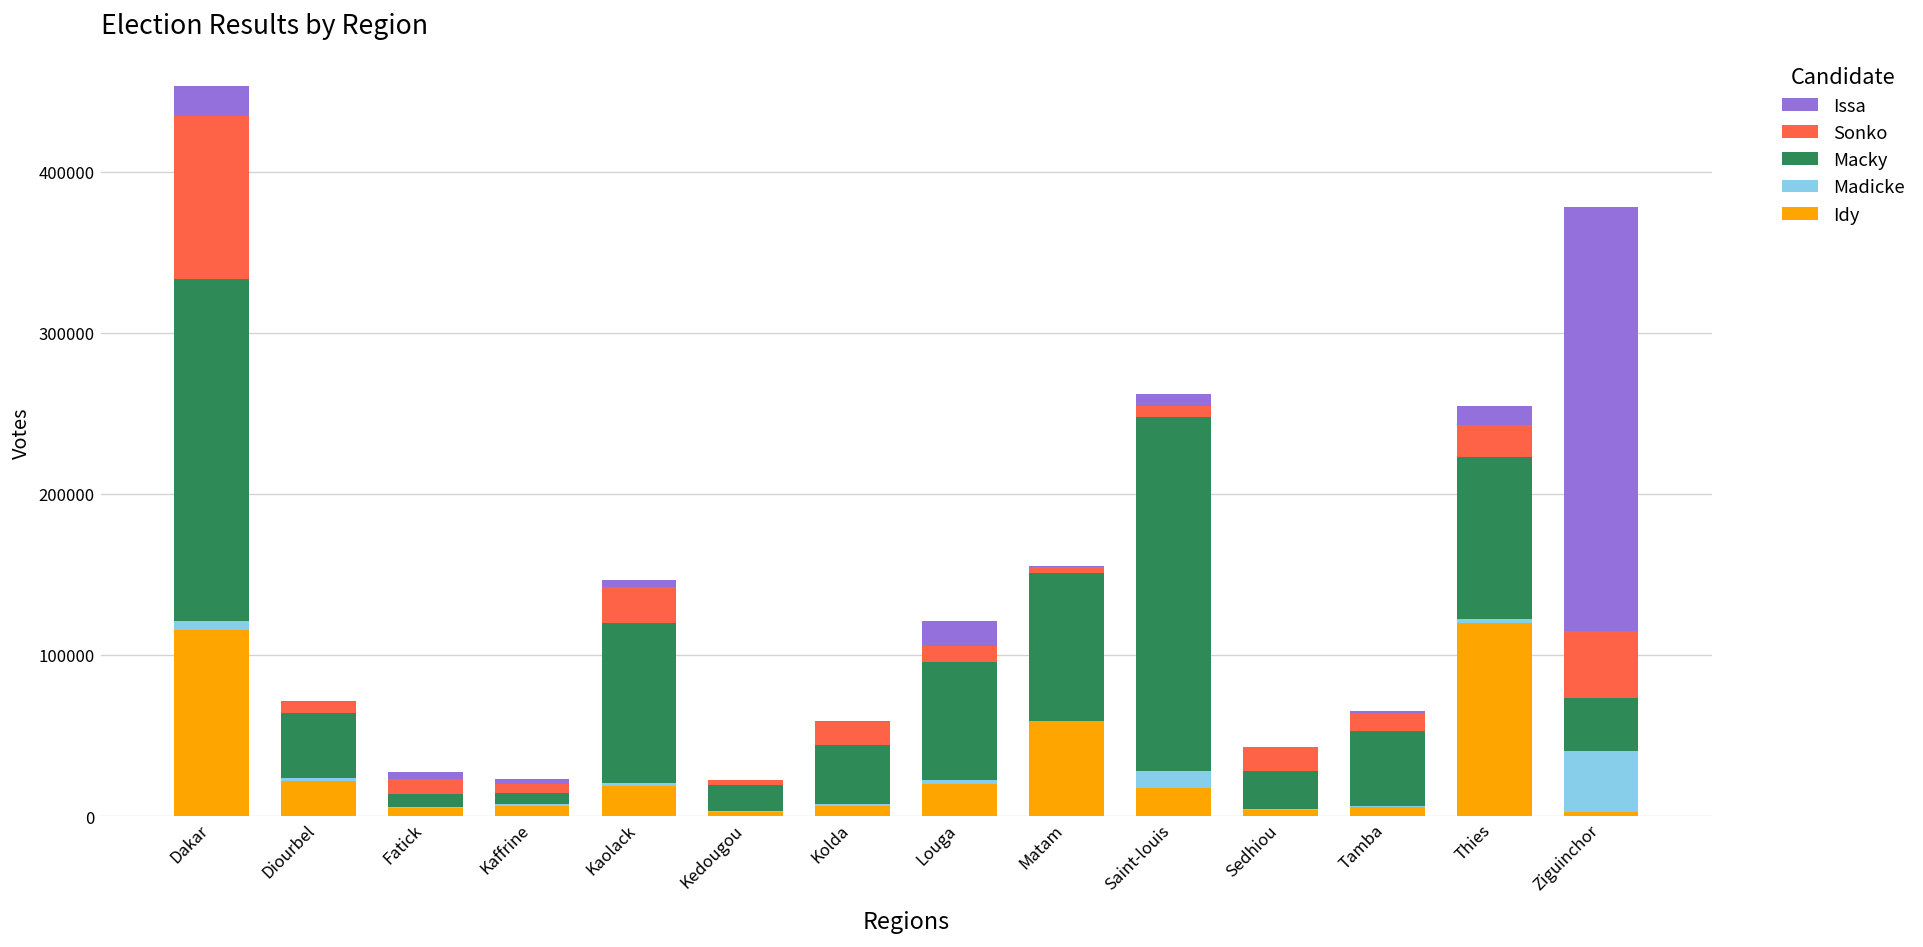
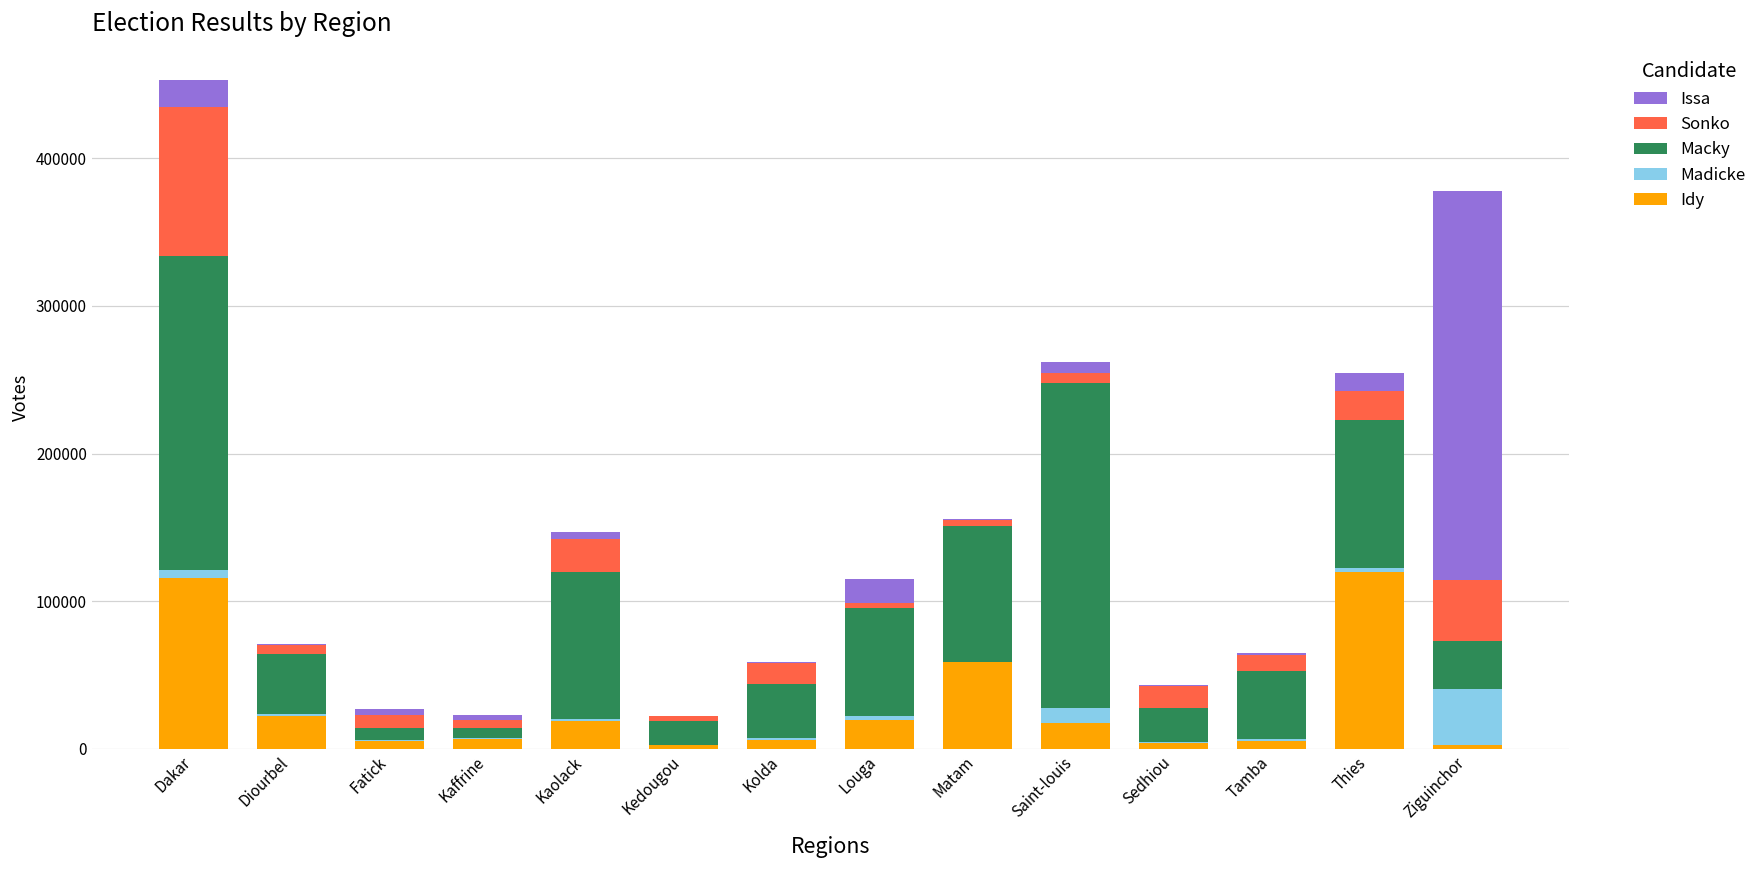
  {
    "Idy": {
      "Dakar": 116000,
      "Diourbel": 22000,
      "Fatick": 5000,
      "Kaffrine": 7000,
      "Kaolack": 19000,
      "Kedougou": 2000,
      "Kolda": 6000,
      "Louga": 20000,
      "Matam": 59000,
      "Saint-louis": 17000,
      "Sedhiou": 4000,
      "Tamba": 5000,
      "Thies": 120000,
      "Ziguinchor": 2000
    },
    "Madicke": {
      "Dakar": 6000,
      "Louga": 2000,
      "Matam": 0,
      "Saint-louis": 11000,
      "Thies": 2000,
      "Ziguinchor": 38000
    },
    "Macky": {
      "Dakar": 212000,
      "Diourbel": 41000,
      "Fatick": 8000,
      "Kaffrine": 7000,
      "Kaolack": 99000,
      "Kedougou": 16000,
      "Kolda": 37000,
      "Louga": 74000,
      "Matam": 92000,
      "Saint-louis": 220000,
      "Sedhiou": 23000,
      "Tamba": 46000,
      "Thies": 100000,
      "Ziguinchor": 33000
    },
    "Sonko": {
      "Dakar": 101000,
      "Diourbel": 6000,
      "Fatick": 9000,
      "Kaffrine": 5000,
      "Kaolack": 23000,
      "Kedougou": 3000,
      "Kolda": 14000,
-     "Louga": 10000,
+     "Louga": 3000,
      "Matam": 4000,
      "Saint-louis": 7000,
      "Sedhiou": 15000,
      "Tamba": 11000,
      "Thies": 20000,
      "Ziguinchor": 41000
    },
    "Issa": {
      "Dakar": 19000,
      "Fatick": 4000,
      "Kaffrine": 3000,
      "Kaolack": 4000,
      "Louga": 16000,
      "Saint-louis": 7000,
      "Thies": 12000,
      "Ziguinchor": 263000
    }
  }
